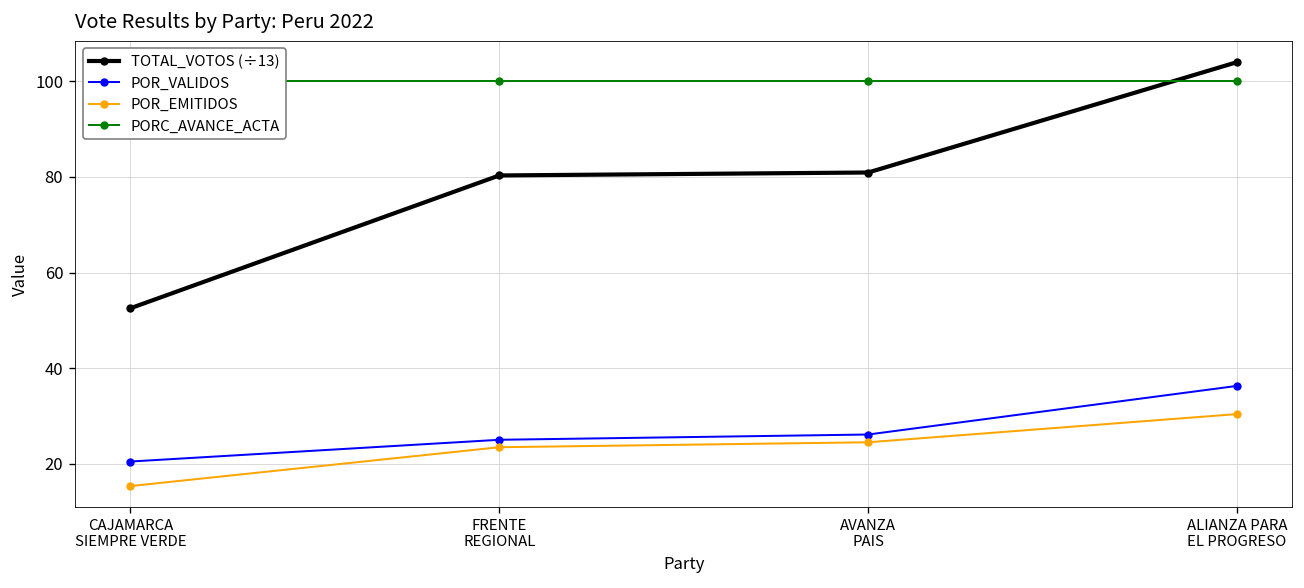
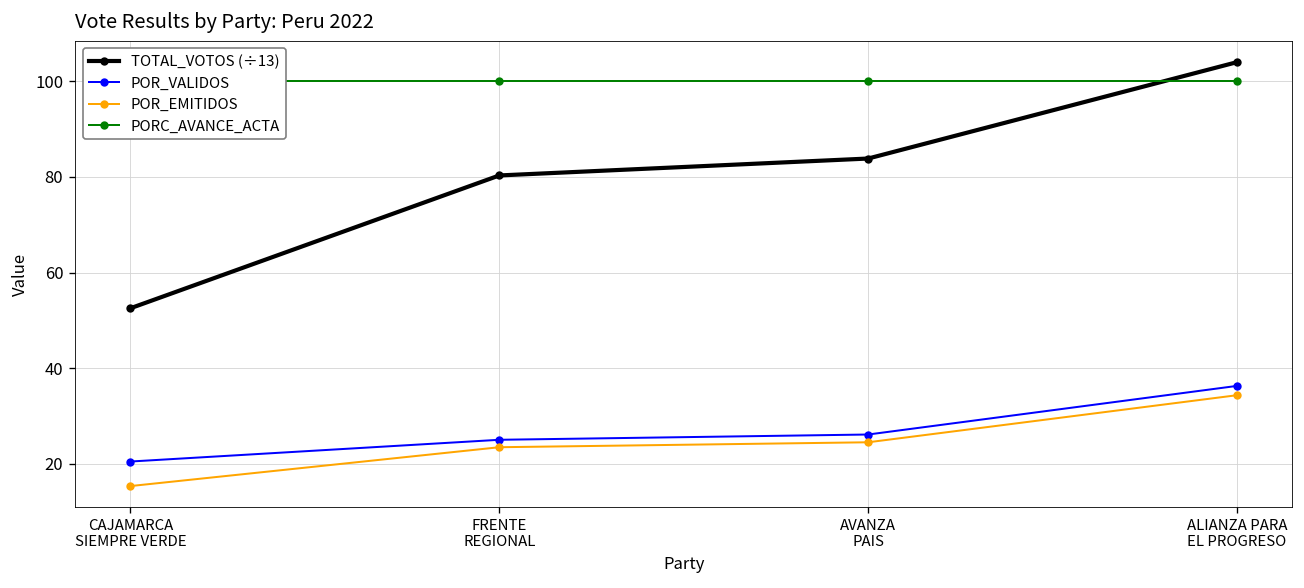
  {
    "TOTAL_VOTOS (÷13)": {
      "CAJAMARCA SIEMPRE VERDE": 53,
      "FRENTE REGIONAL": 80,
-     "AVANZA PAIS": 81,
+     "AVANZA PAIS": 84,
      "ALIANZA PARA EL PROGRESO": 104
    },
    "POR_VALIDOS": {
      "CAJAMARCA SIEMPRE VERDE": 20,
      "FRENTE REGIONAL": 25,
      "AVANZA PAIS": 26,
      "ALIANZA PARA EL PROGRESO": 36
    },
    "POR_EMITIDOS": {
      "CAJAMARCA SIEMPRE VERDE": 15,
      "FRENTE REGIONAL": 23,
      "AVANZA PAIS": 25,
-     "ALIANZA PARA EL PROGRESO": 30
+     "ALIANZA PARA EL PROGRESO": 34
    },
    "PORC_AVANCE_ACTA": {
      "FRENTE REGIONAL": 100,
      "AVANZA PAIS": 100,
      "ALIANZA PARA EL PROGRESO": 100
    }
  }
